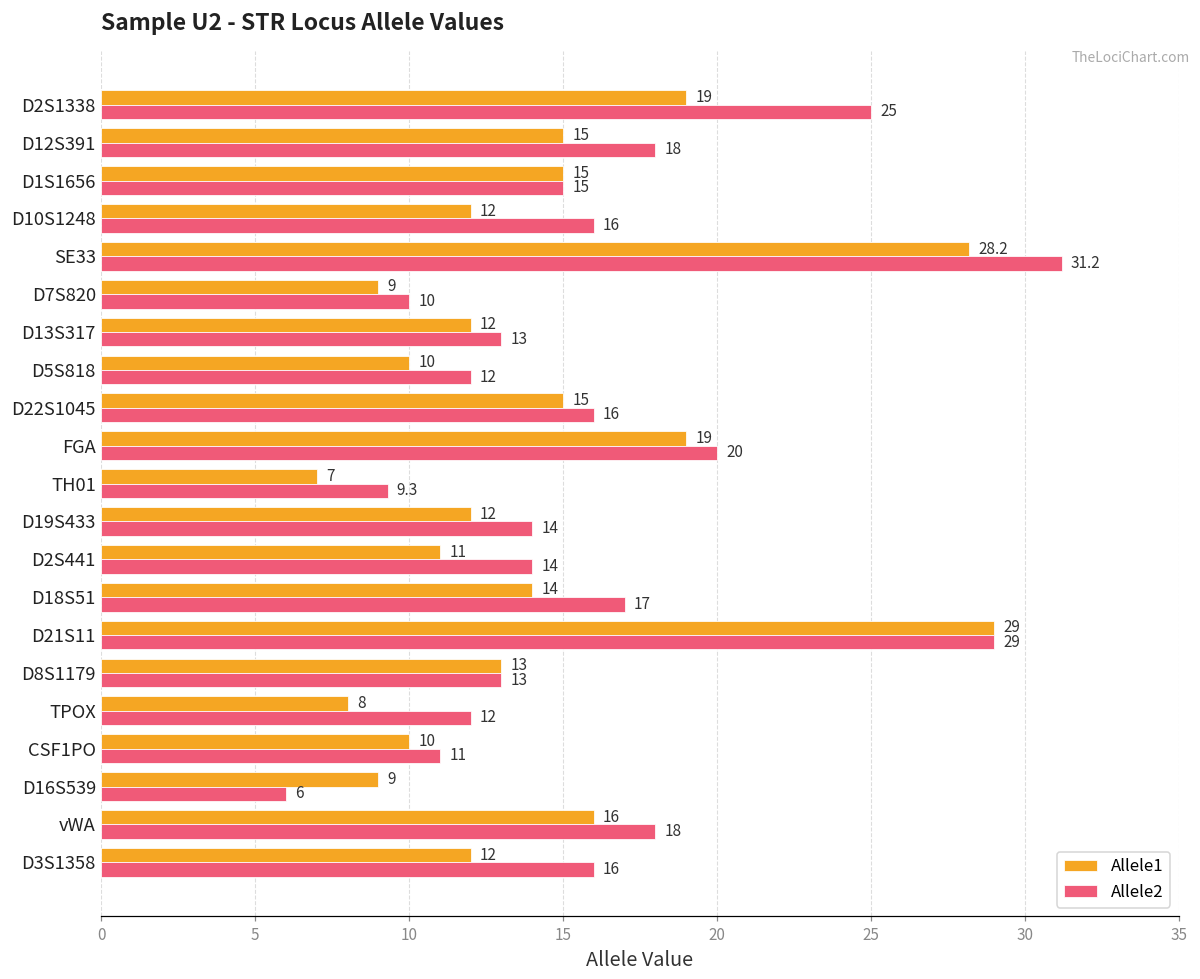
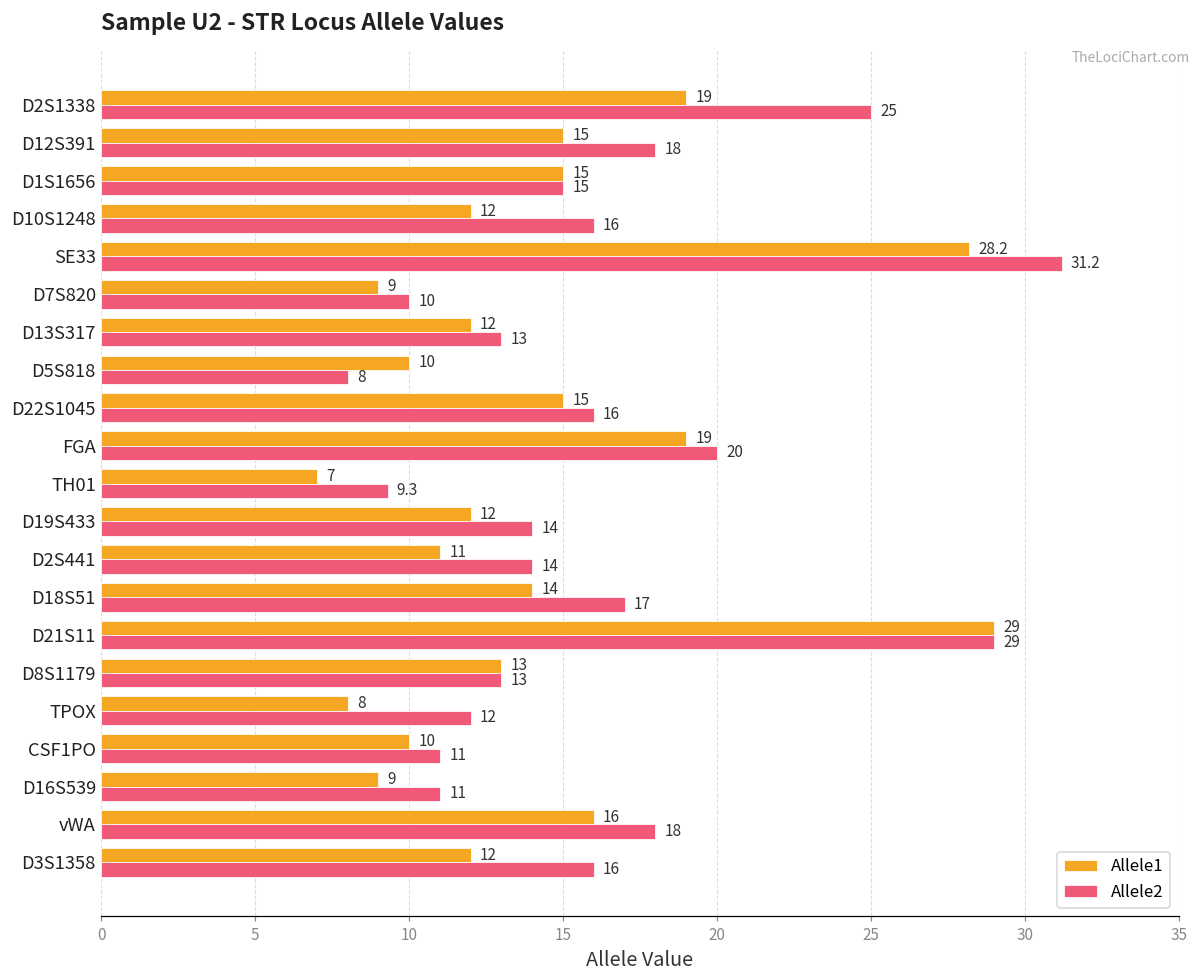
  {
    "Allele1": {
      "D2S1338": 19,
      "D12S391": 15,
      "D1S1656": 15,
      "D10S1248": 12,
      "SE33": 28.2,
      "D7S820": 9,
      "D13S317": 12,
      "D5S818": 10,
      "D22S1045": 15,
      "FGA": 19,
      "TH01": 7,
      "D19S433": 12,
      "D2S441": 11,
      "D18S51": 14,
      "D21S11": 29,
      "D8S1179": 13,
      "TPOX": 8,
      "CSF1PO": 10,
      "D16S539": 9,
      "vWA": 16,
      "D3S1358": 12
    },
    "Allele2": {
      "D2S1338": 25,
      "D12S391": 18,
      "D1S1656": 15,
      "D10S1248": 16,
      "SE33": 31.2,
      "D7S820": 10,
      "D13S317": 13,
-     "D5S818": 12,
+     "D5S818": 8,
      "D22S1045": 16,
      "FGA": 20,
      "TH01": 9.3,
      "D19S433": 14,
      "D2S441": 14,
      "D18S51": 17,
      "D21S11": 29,
      "D8S1179": 13,
      "TPOX": 12,
      "CSF1PO": 11,
-     "D16S539": 6,
+     "D16S539": 11,
      "vWA": 18,
      "D3S1358": 16
    }
  }
